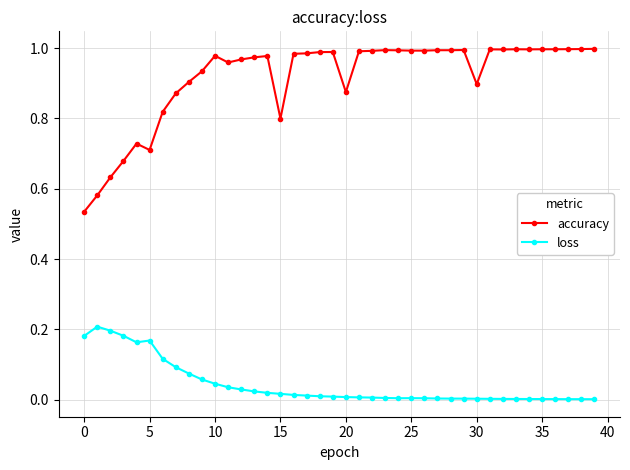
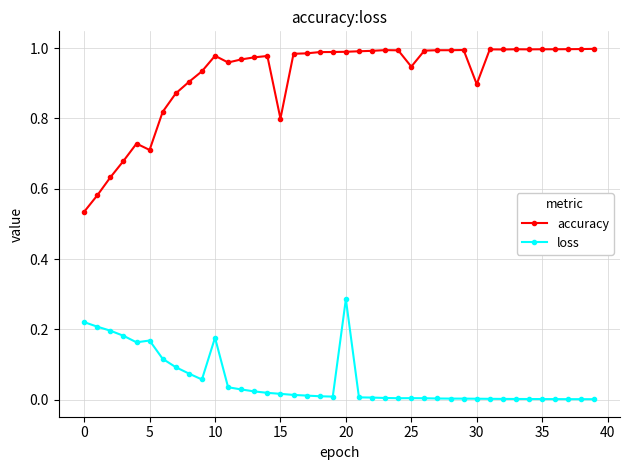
  {
    "accuracy": {
      "0": 0.53,
      "5": 0.71,
      "10": 0.98,
      "15": 0.80,
-     "20": 0.87,
-     "25": 0.99,
+     "20": 0.99,
+     "25": 0.95,
      "30": 0.90,
      "35": 1.00
    },
    "loss": {
-     "0": 0.18,
+     "0": 0.22,
      "5": 0.17,
-     "10": 0.05,
+     "10": 0.18,
      "15": 0.02,
-     "20": 0.01,
+     "20": 0.29,
      "25": 0.00,
      "30": 0.00,
      "35": 0.00
    }
  }
